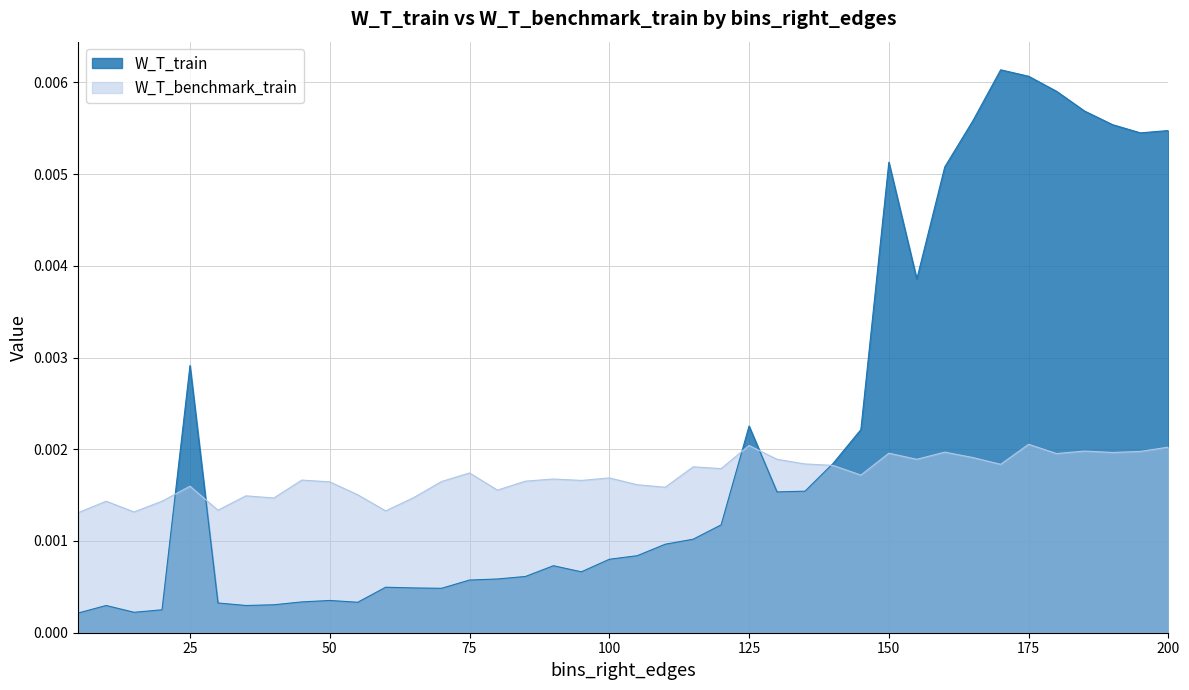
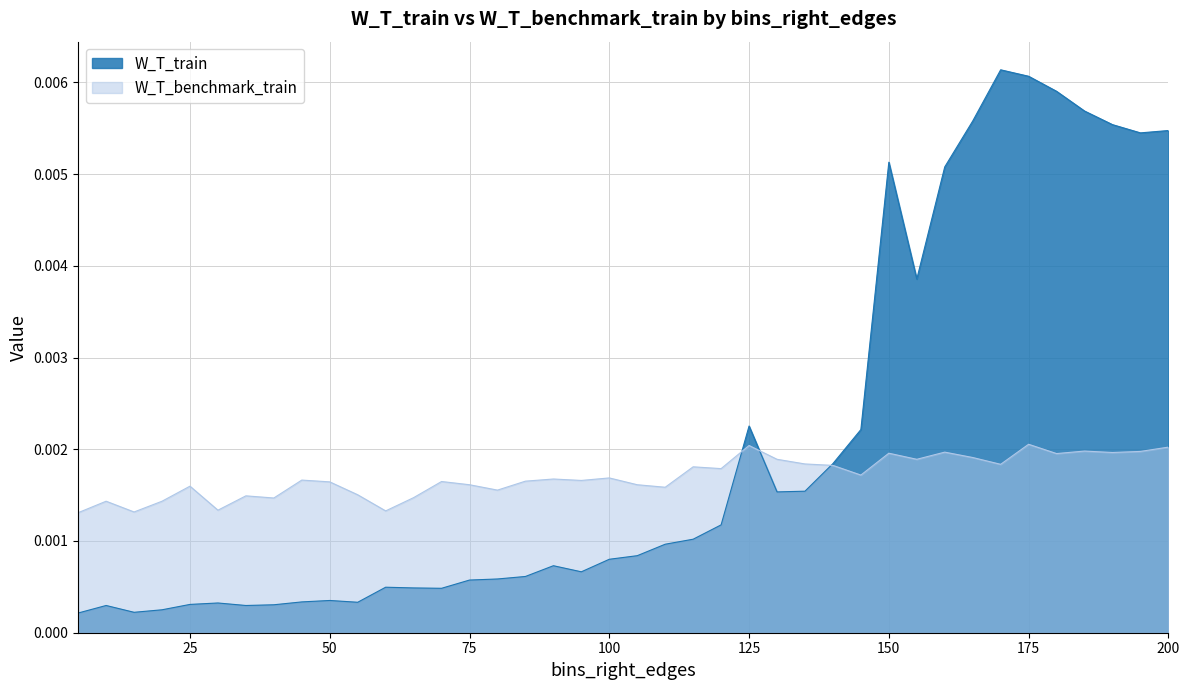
  {
    "W_T_train": {
-     "25": 0.0029,
+     "25": 0.0003,
      "50": 0.0004,
      "75": 0.0006,
      "100": 0.0008,
      "125": 0.0023,
      "150": 0.0051,
      "175": 0.0061,
      "200": 0.0055
    },
    "W_T_benchmark_train": {
      "25": 0.0016,
      "50": 0.0016,
-     "75": 0.0017,
+     "75": 0.0016,
      "100": 0.0017,
      "125": 0.0020,
      "150": 0.0020,
      "175": 0.0021,
      "200": 0.0020
    }
  }
